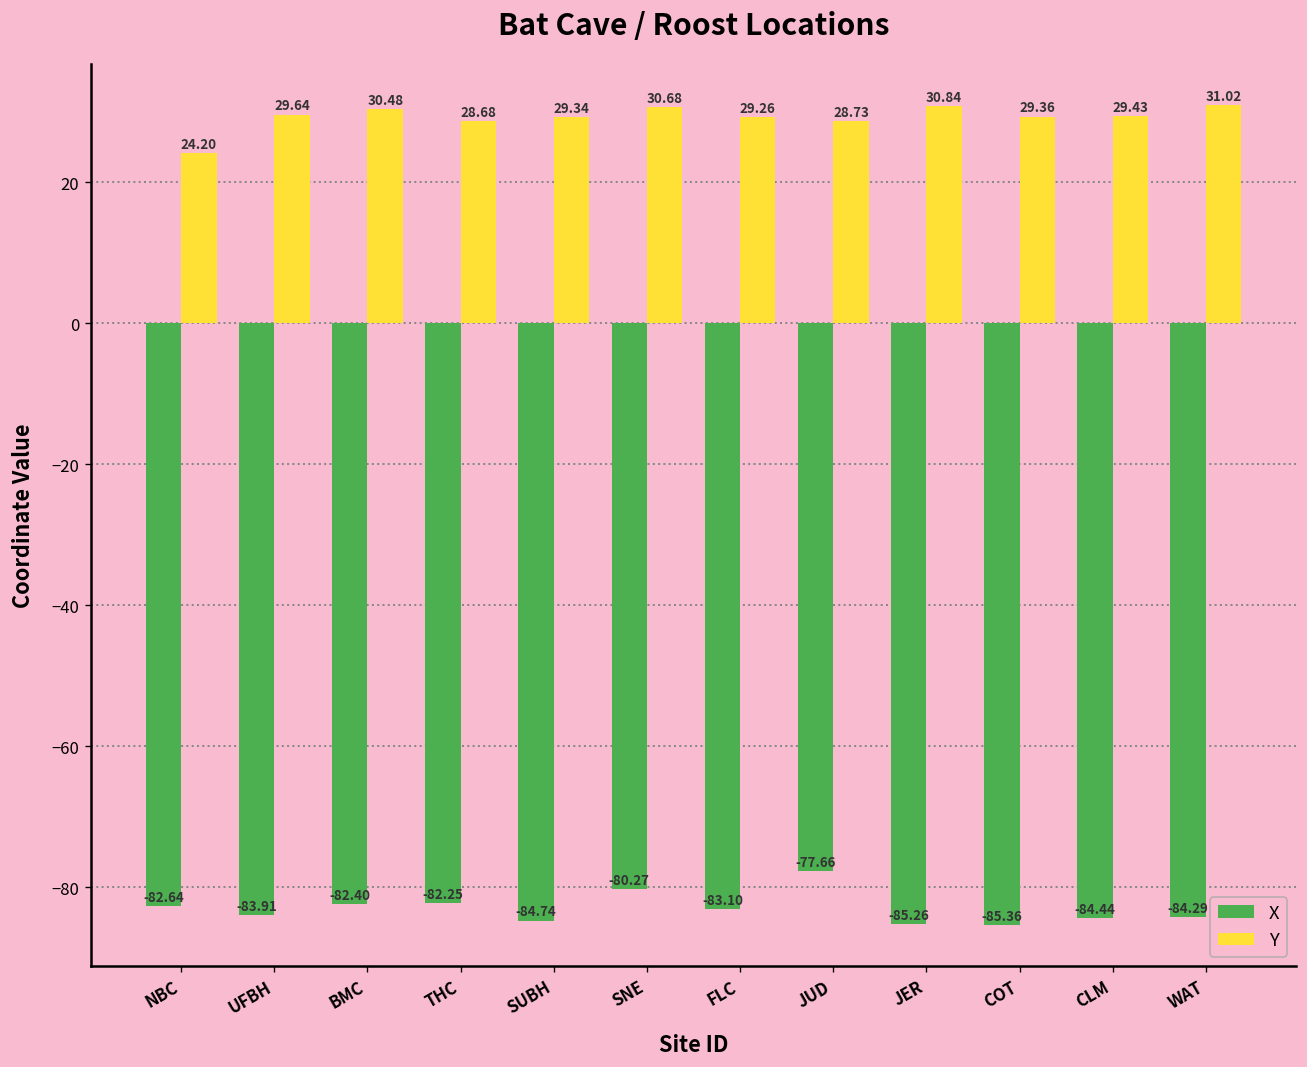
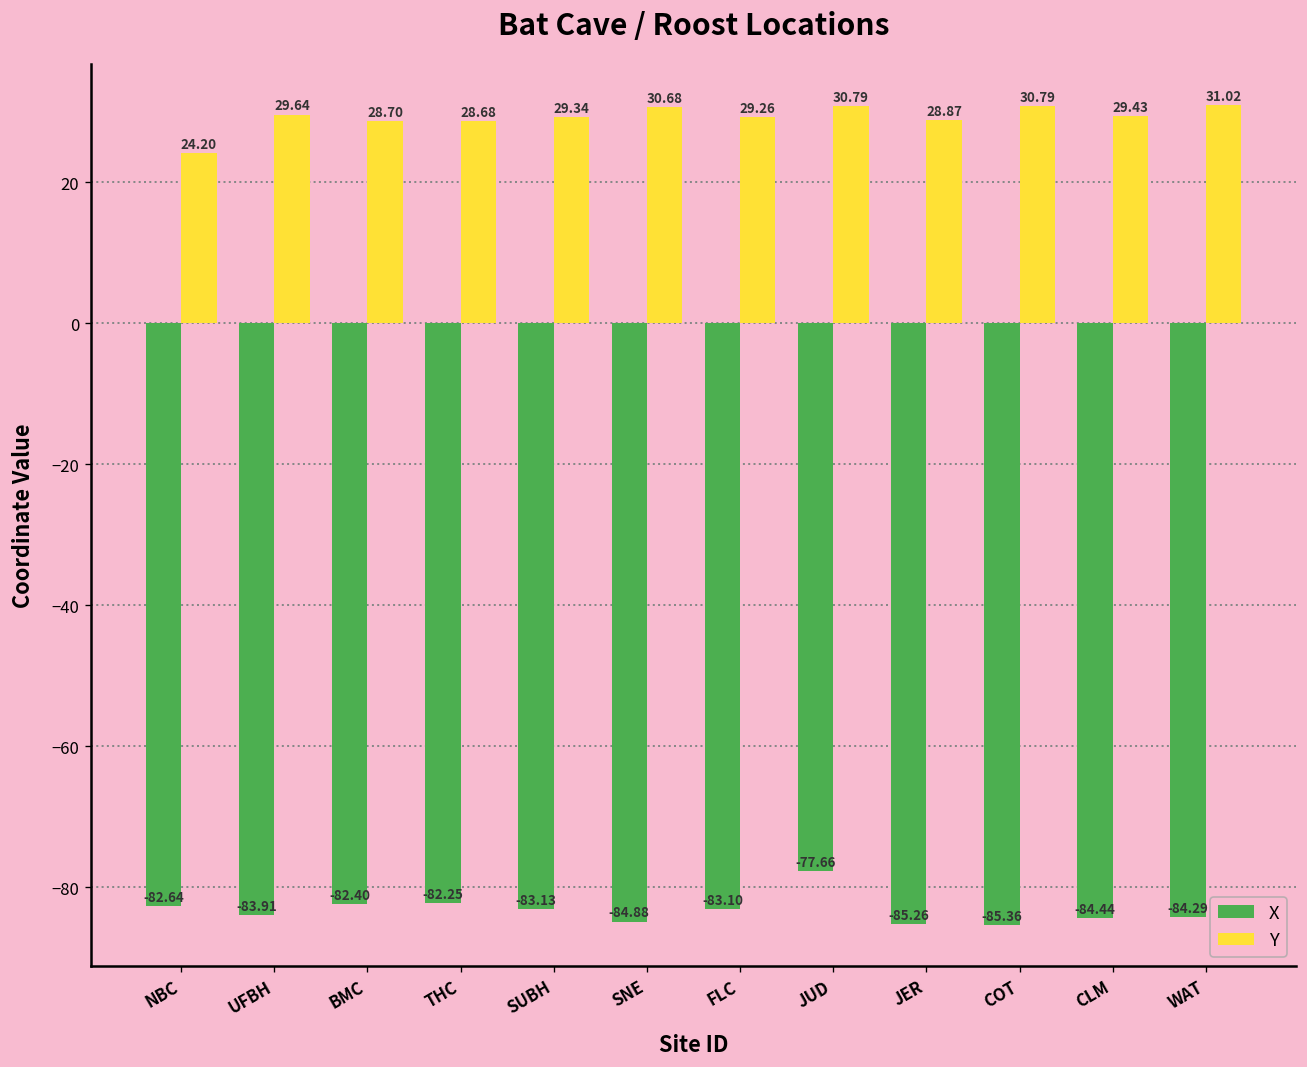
  {
    "X": {
      "NBC": -82.64,
      "UFBH": -83.91,
      "BMC": -82.40,
      "THC": -82.25,
-     "SUBH": -84.74,
-     "SNE": -80.27,
+     "SUBH": -83.13,
+     "SNE": -84.88,
      "FLC": -83.10,
      "JUD": -77.66,
      "JER": -85.26,
      "COT": -85.36,
      "CLM": -84.44,
      "WAT": -84.29
    },
    "Y": {
      "NBC": 24.20,
      "UFBH": 29.64,
-     "BMC": 30.48,
+     "BMC": 28.70,
      "THC": 28.68,
      "SUBH": 29.34,
      "SNE": 30.68,
      "FLC": 29.26,
-     "JUD": 28.73,
-     "JER": 30.84,
-     "COT": 29.36,
+     "JUD": 30.79,
+     "JER": 28.87,
+     "COT": 30.79,
      "CLM": 29.43,
      "WAT": 31.02
    }
  }
